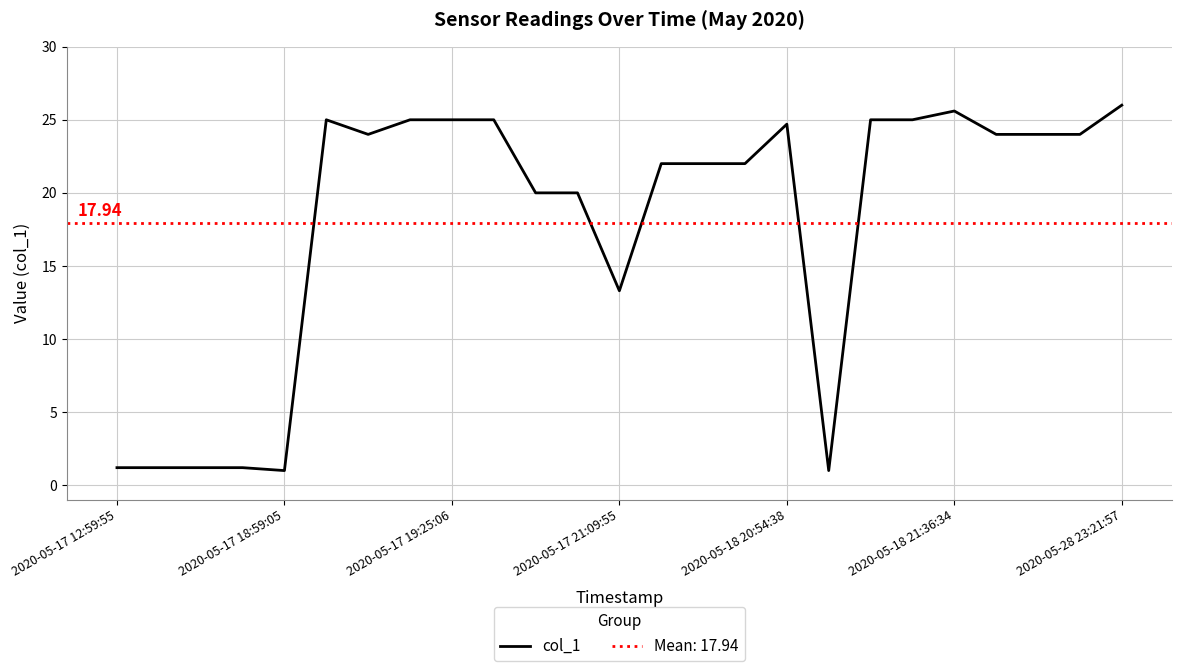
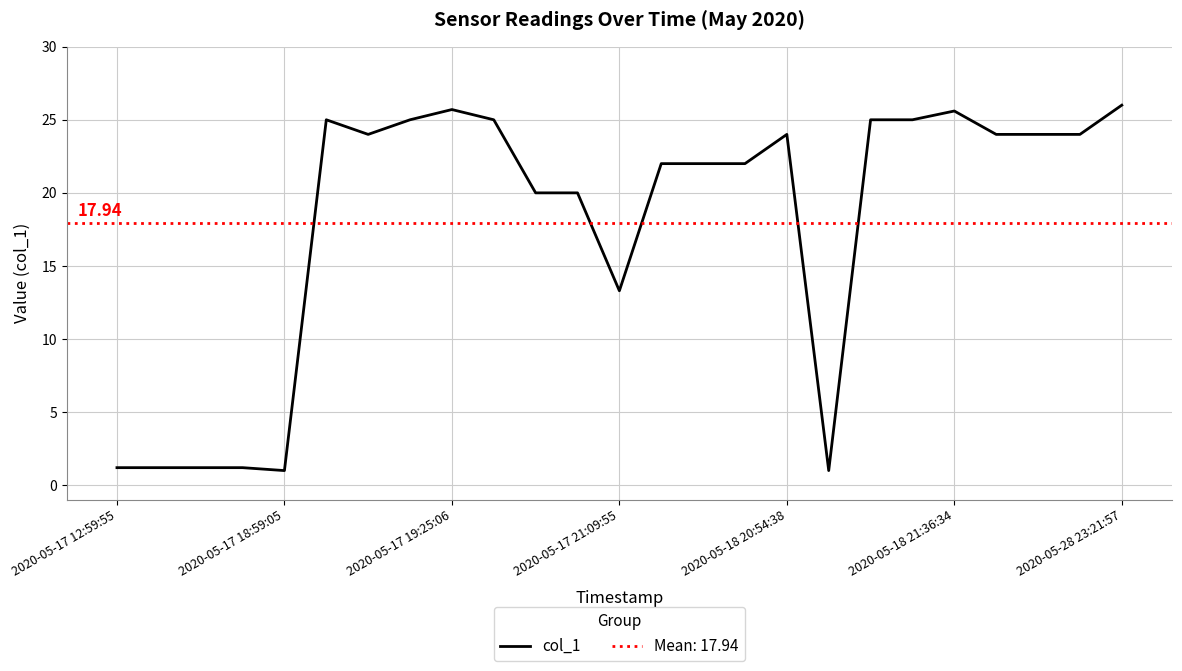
  {
    "2020-05-17 12:59:55": 1.2,
    "2020-05-17 18:59:05": 1.0,
-   "2020-05-17 19:25:06": 25.0,
+   "2020-05-17 19:25:06": 25.7,
    "2020-05-17 21:09:55": 13.3,
-   "2020-05-18 20:54:38": 24.7,
+   "2020-05-18 20:54:38": 24.0,
    "2020-05-18 21:36:34": 25.6,
    "2020-05-28 23:21:57": 26.0
  }
